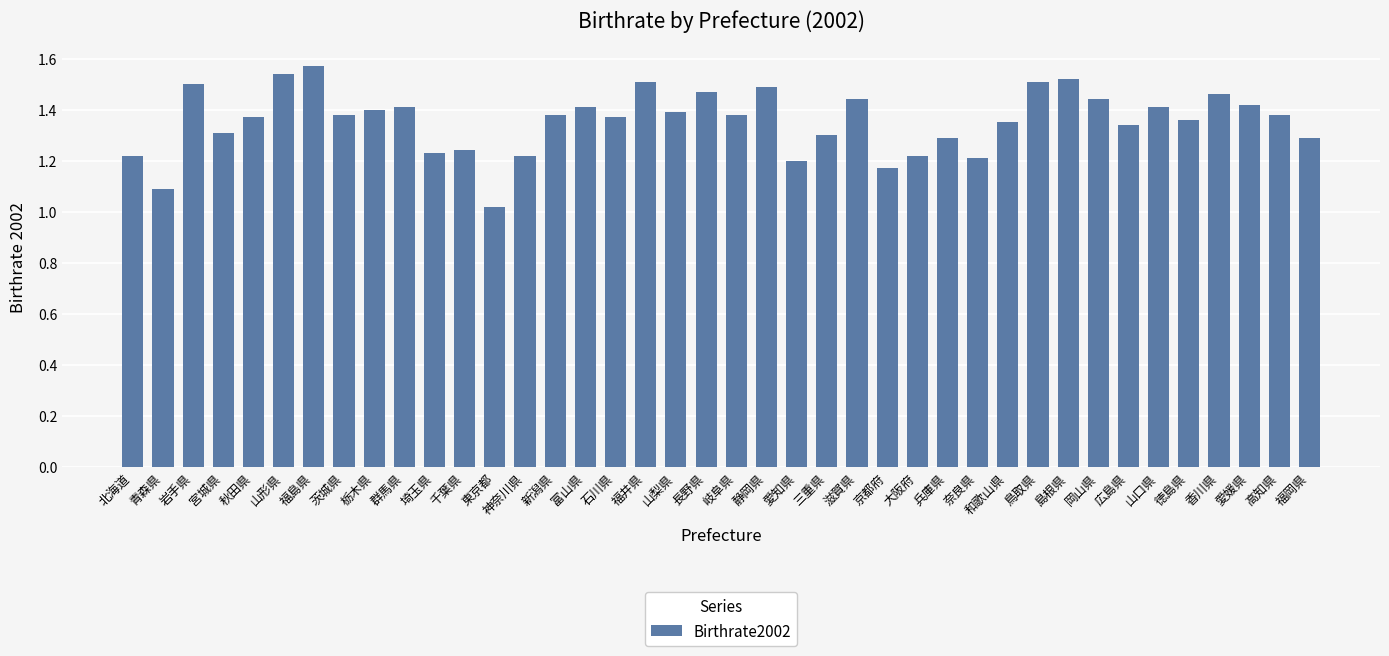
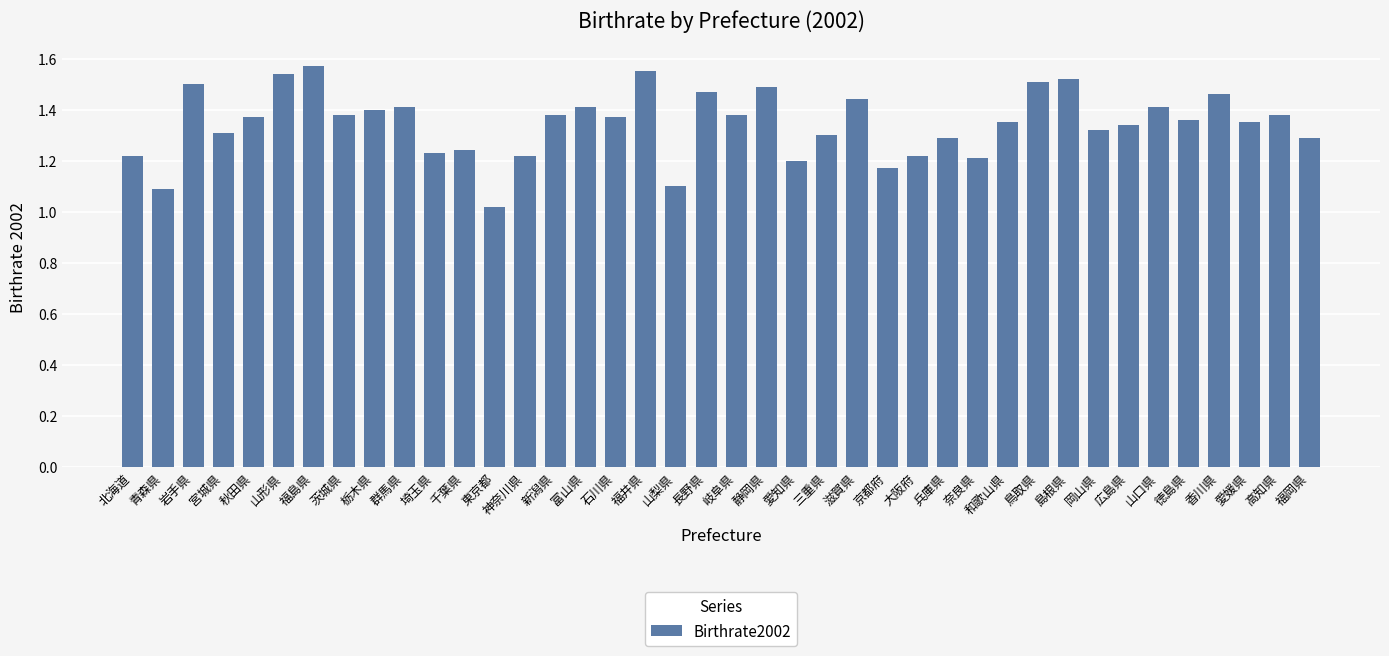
  {
    "北海道": 1.22,
    "青森県": 1.09,
    "岩手県": 1.50,
    "宮城県": 1.31,
    "秋田県": 1.37,
    "山形県": 1.54,
    "福島県": 1.57,
    "茨城県": 1.38,
    "栃木県": 1.40,
    "群馬県": 1.41,
    "埼玉県": 1.23,
    "千葉県": 1.24,
    "東京都": 1.02,
    "神奈川県": 1.22,
    "新潟県": 1.38,
    "富山県": 1.41,
    "石川県": 1.37,
-   "福井県": 1.51,
-   "山梨県": 1.39,
+   "福井県": 1.55,
+   "山梨県": 1.10,
    "長野県": 1.47,
    "岐阜県": 1.38,
    "静岡県": 1.49,
    "愛知県": 1.20,
    "三重県": 1.30,
    "滋賀県": 1.44,
    "京都府": 1.17,
    "大阪府": 1.22,
    "兵庫県": 1.29,
    "奈良県": 1.21,
    "和歌山県": 1.35,
    "鳥取県": 1.51,
    "島根県": 1.52,
-   "岡山県": 1.44,
+   "岡山県": 1.32,
    "広島県": 1.34,
    "山口県": 1.41,
    "徳島県": 1.36,
    "香川県": 1.46,
-   "愛媛県": 1.42,
+   "愛媛県": 1.35,
    "高知県": 1.38,
    "福岡県": 1.29
  }
